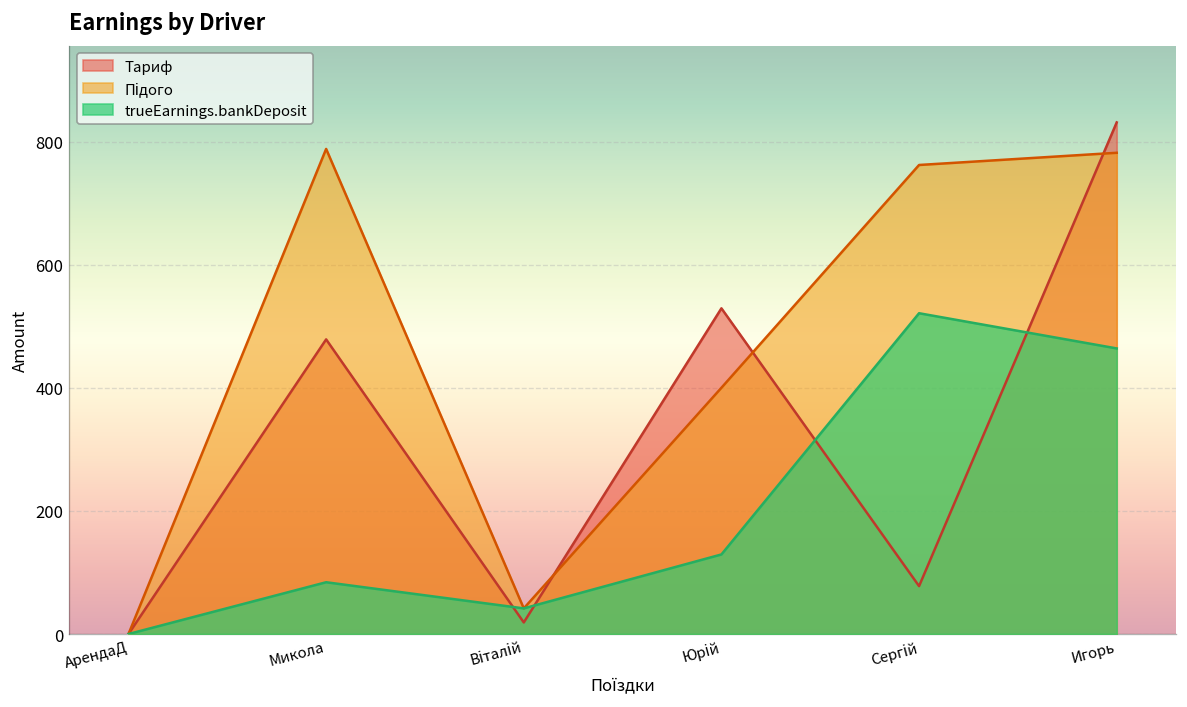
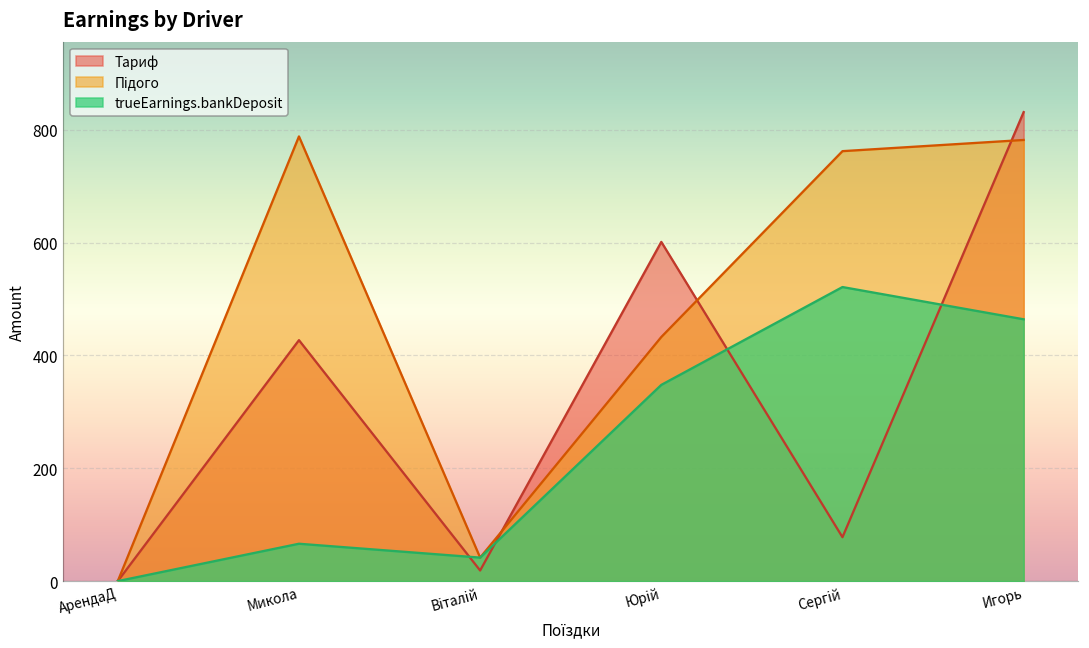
  {
    "Тариф": {
-     "Микола": 480,
+     "Микола": 430,
      "Віталій": 20,
-     "Юрій": 530,
+     "Юрій": 600,
      "Сергій": 80,
      "Игорь": 830
    },
    "Підого": {
      "Микола": 790,
-     "Юрій": 400,
+     "Юрій": 430,
      "Сергій": 760,
      "Игорь": 780
    },
    "trueEarnings.bankDeposit": {
-     "Микола": 80,
-     "Юрій": 130,
+     "Микола": 70,
+     "Юрій": 350,
      "Сергій": 520,
      "Игорь": 460
    }
  }
